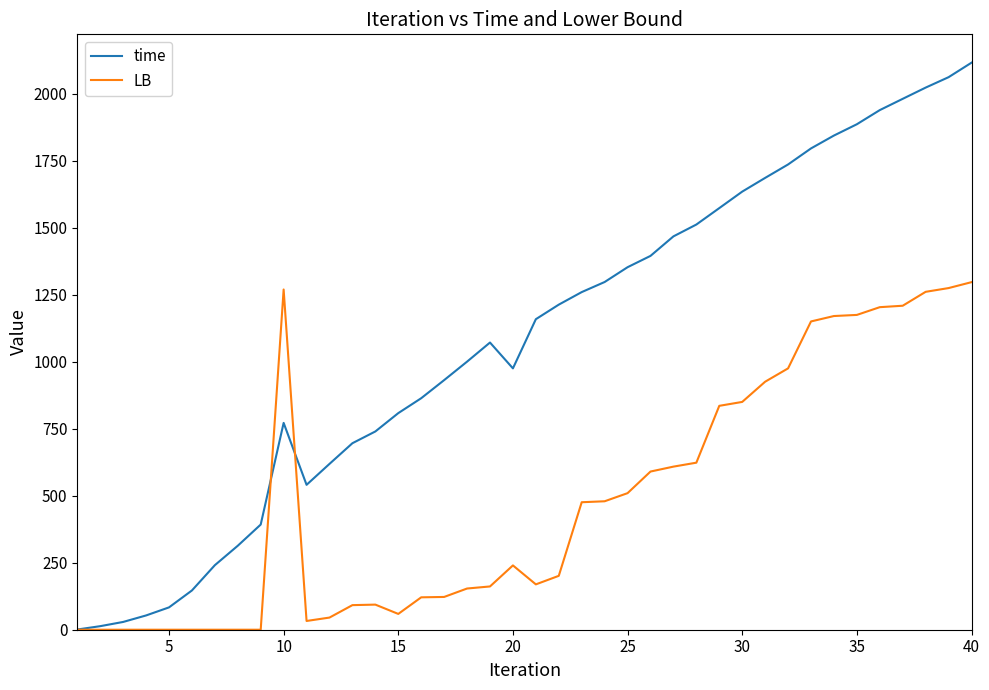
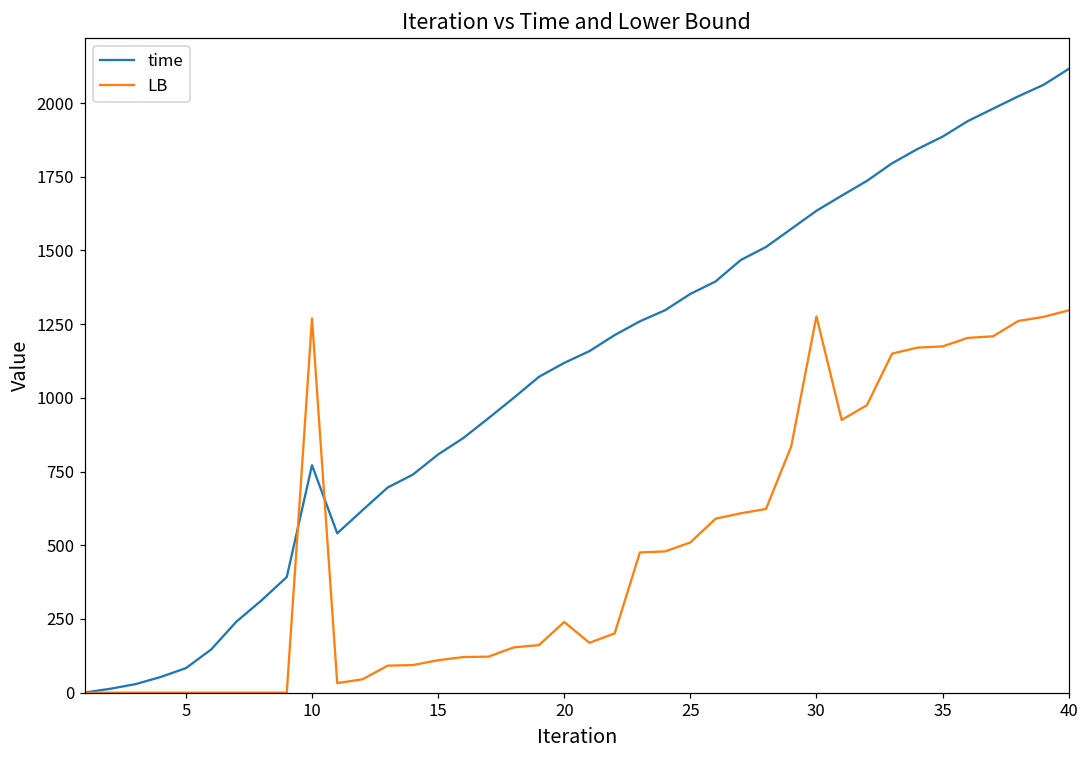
  {
    "time": {
      "5": 80,
      "10": 770,
      "15": 810,
-     "20": 980,
+     "20": 1120,
      "25": 1350,
      "30": 1630,
      "35": 1890,
      "40": 2120
    },
    "LB": {
      "5": 0,
      "10": 1270,
-     "15": 60,
+     "15": 110,
      "20": 240,
      "25": 510,
-     "30": 850,
+     "30": 1280,
      "35": 1170,
      "40": 1300
    }
  }
